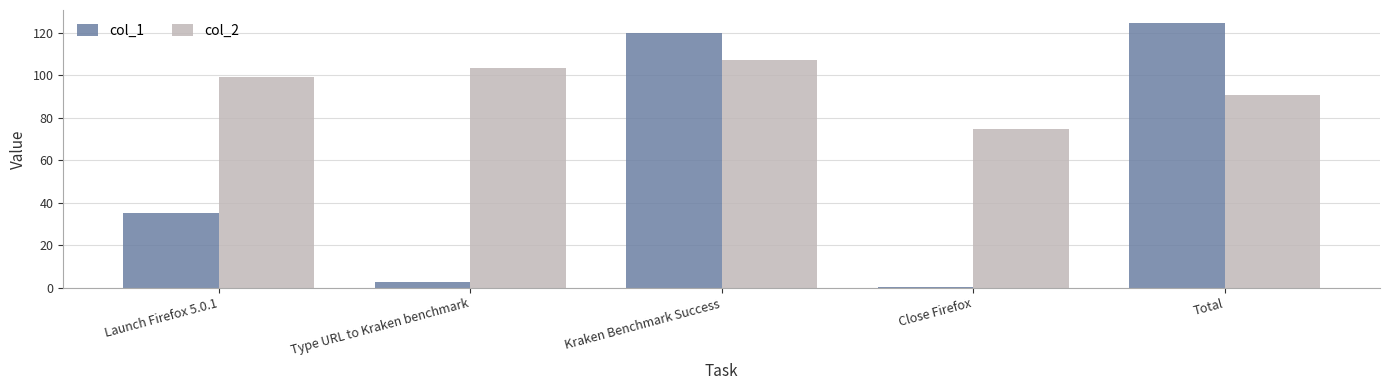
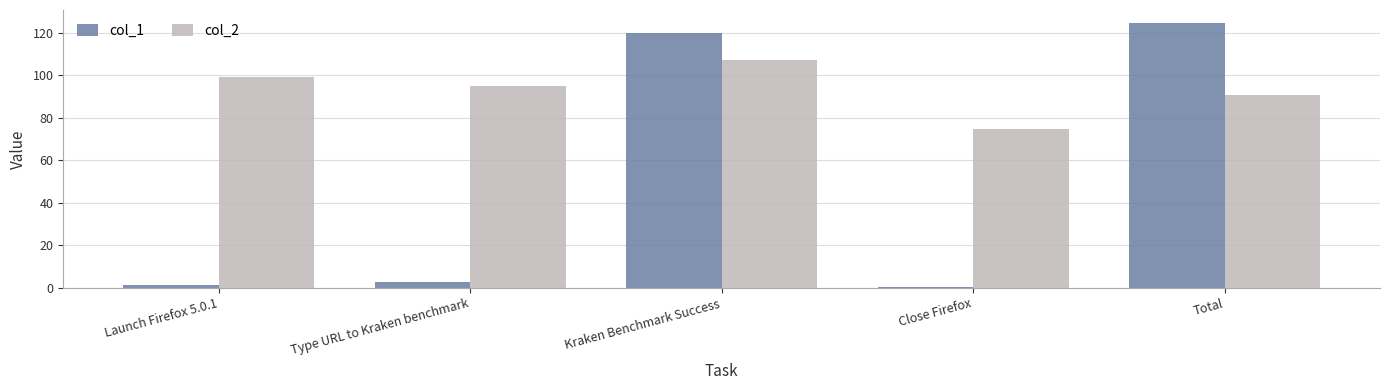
  {
    "col_1": {
-     "Launch Firefox 5.0.1": 35,
+     "Launch Firefox 5.0.1": 1,
      "Type URL to Kraken benchmark": 3,
      "Kraken Benchmark Success": 120,
      "Total": 124
    },
    "col_2": {
      "Launch Firefox 5.0.1": 99,
-     "Type URL to Kraken benchmark": 104,
+     "Type URL to Kraken benchmark": 95,
      "Kraken Benchmark Success": 107,
      "Close Firefox": 75,
      "Total": 91
    }
  }
